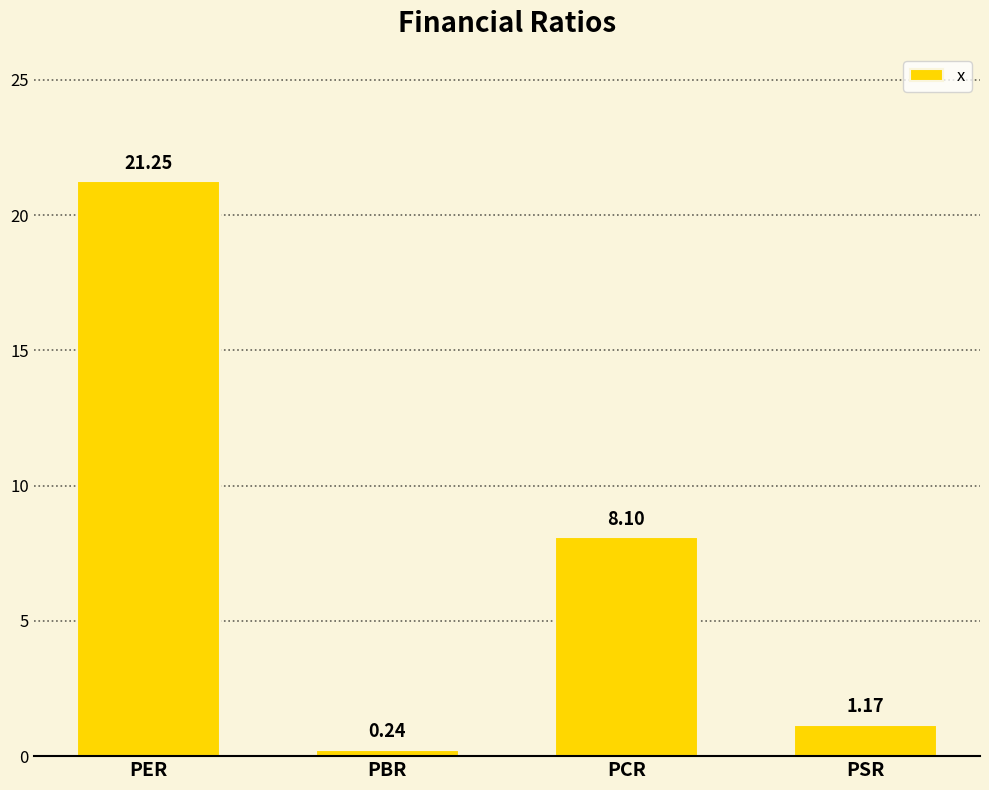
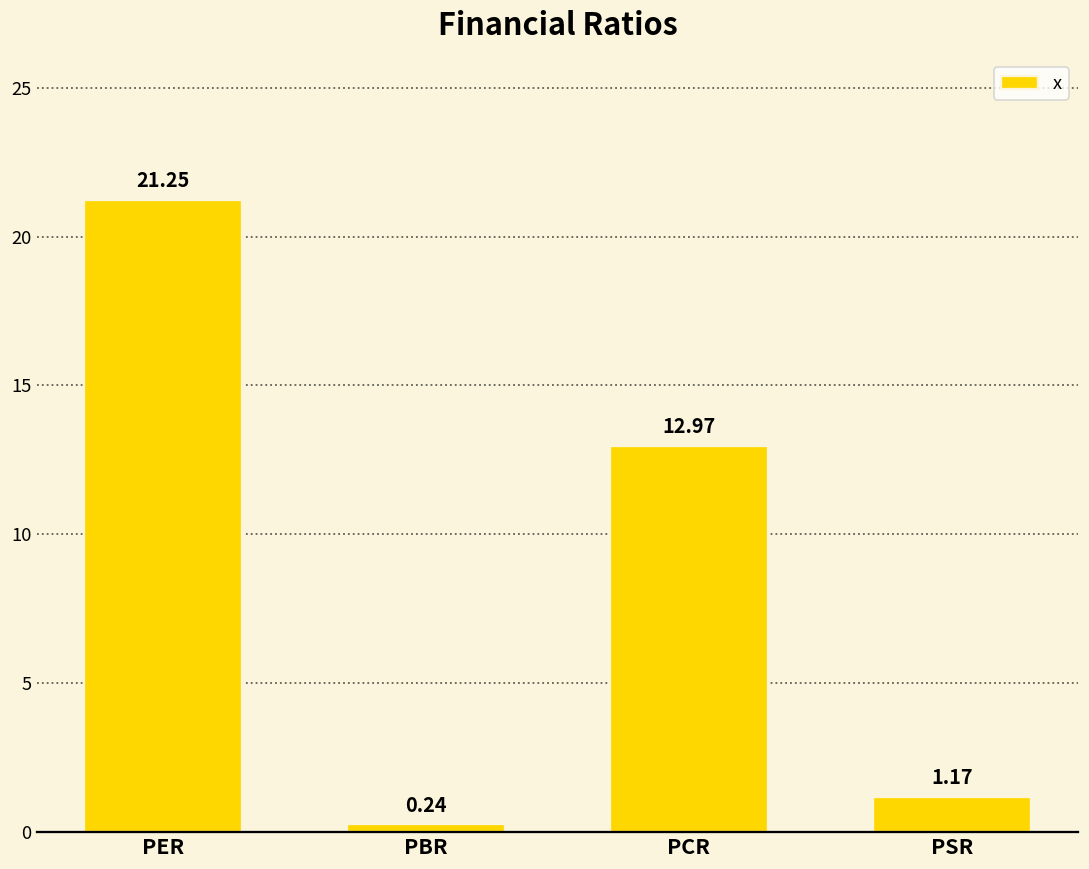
  {
    "PER": 21.25,
    "PBR": 0.24,
-   "PCR": 8.10,
+   "PCR": 12.97,
    "PSR": 1.17
  }
